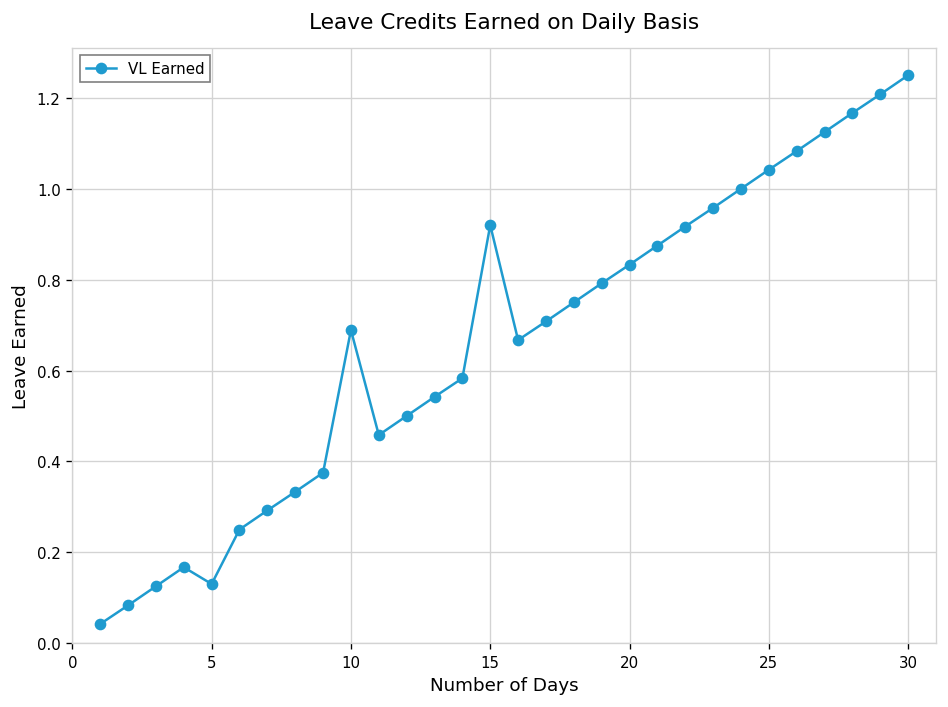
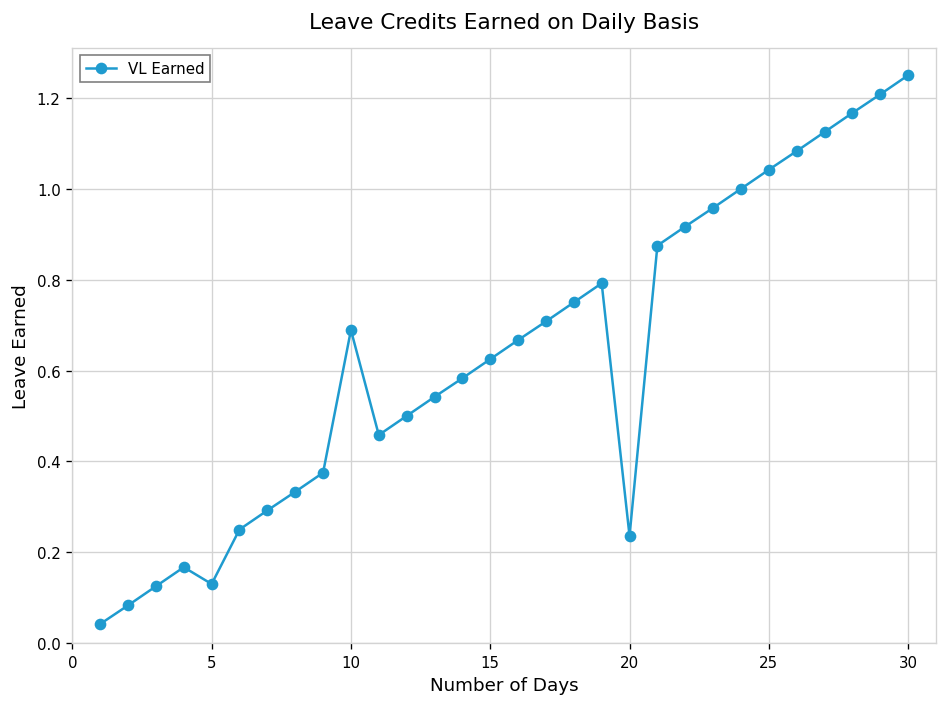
  {
    "5": 0.13,
    "10": 0.69,
-   "15": 0.92,
-   "20": 0.83,
+   "15": 0.63,
+   "20": 0.24,
    "25": 1.04,
    "30": 1.25
  }
